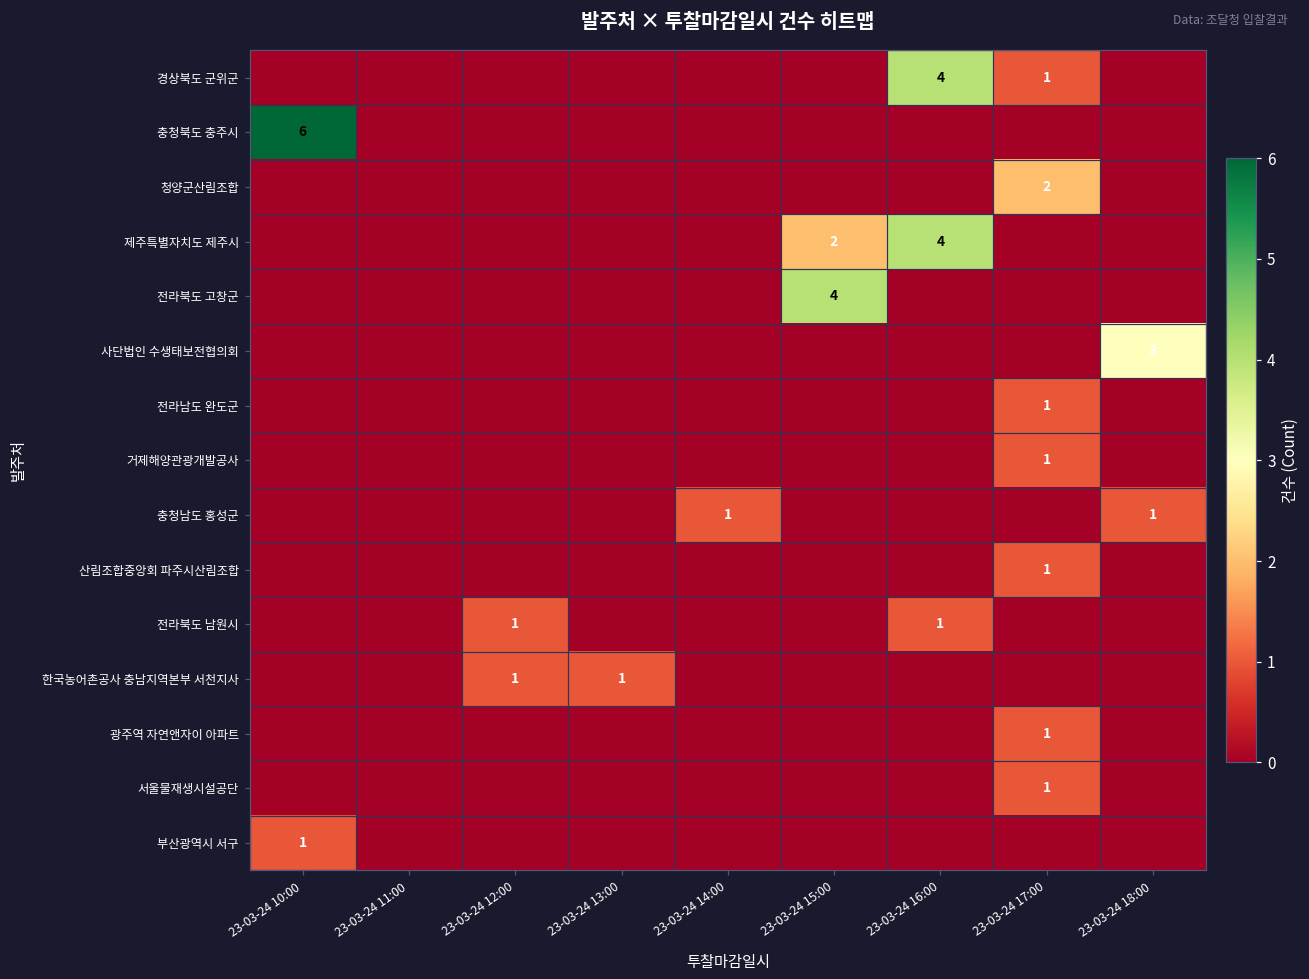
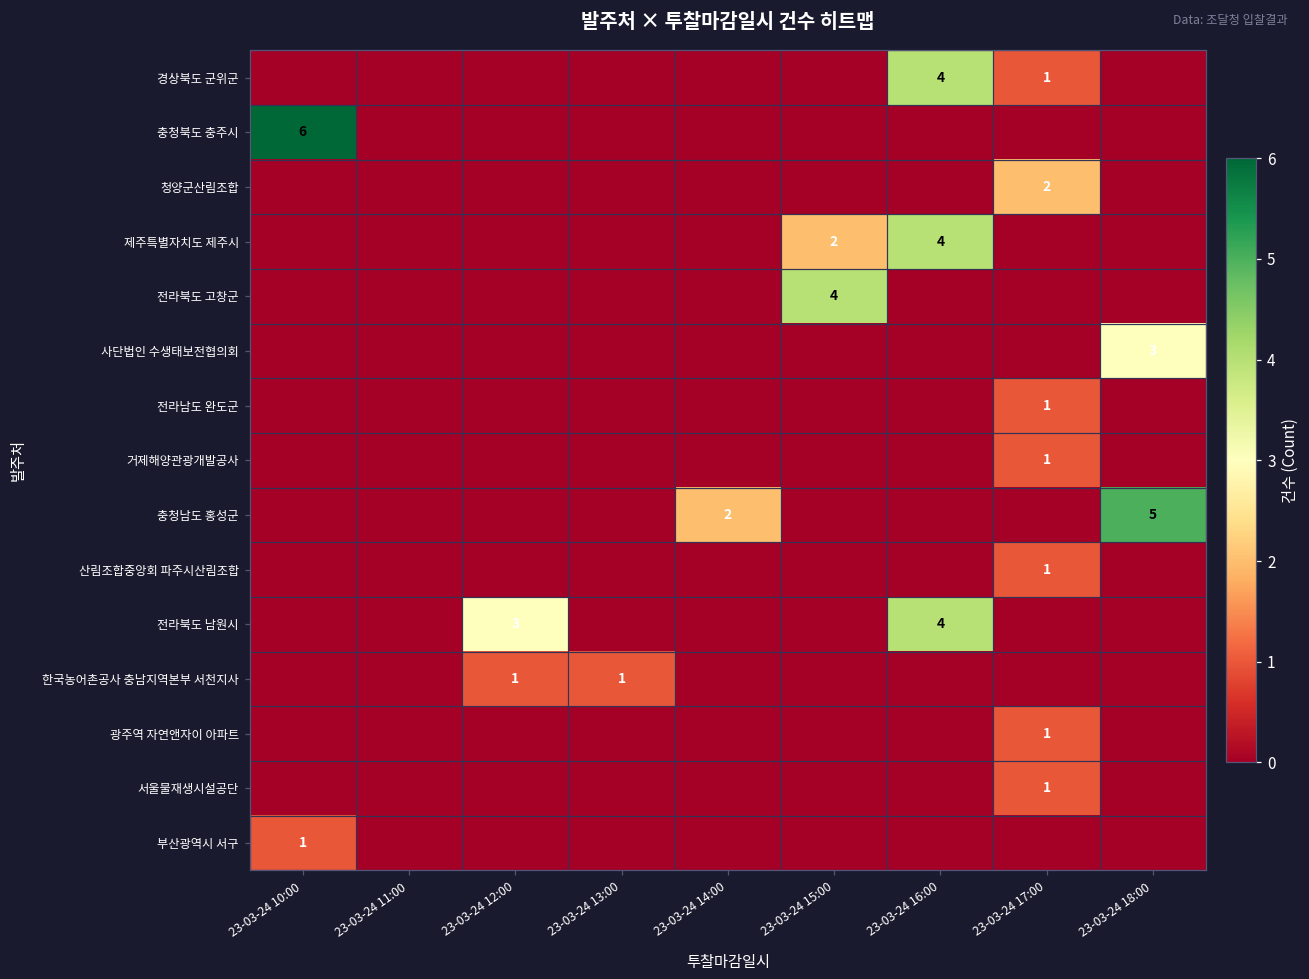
  {
    "경상북도 군위군": {
      "23-03-24 16:00": 4,
      "23-03-24 17:00": 1
    },
    "충청북도 충주시": {
      "23-03-24 10:00": 6
    },
    "청양군산림조합": {
      "23-03-24 17:00": 2
    },
    "제주특별자치도 제주시": {
      "23-03-24 15:00": 2,
      "23-03-24 16:00": 4
    },
    "전라북도 고창군": {
      "23-03-24 15:00": 4
    },
    "사단법인 수생태보전협의회": {
      "23-03-24 18:00": 3
    },
    "전라남도 완도군": {
      "23-03-24 17:00": 1
    },
    "거제해양관광개발공사": {
      "23-03-24 17:00": 1
    },
    "충청남도 홍성군": {
-     "23-03-24 14:00": 1,
-     "23-03-24 18:00": 1
+     "23-03-24 14:00": 2,
+     "23-03-24 18:00": 5
    },
    "산림조합중앙회 파주시산림조합": {
      "23-03-24 17:00": 1
    },
    "전라북도 남원시": {
-     "23-03-24 12:00": 1,
-     "23-03-24 16:00": 1
+     "23-03-24 12:00": 3,
+     "23-03-24 16:00": 4
    },
    "한국농어촌공사 충남지역본부 서천지사": {
      "23-03-24 12:00": 1,
      "23-03-24 13:00": 1
    },
    "광주역 자연앤자이 아파트": {
      "23-03-24 17:00": 1
    },
    "서울물재생시설공단": {
      "23-03-24 17:00": 1
    },
    "부산광역시 서구": {
      "23-03-24 10:00": 1
    }
  }
